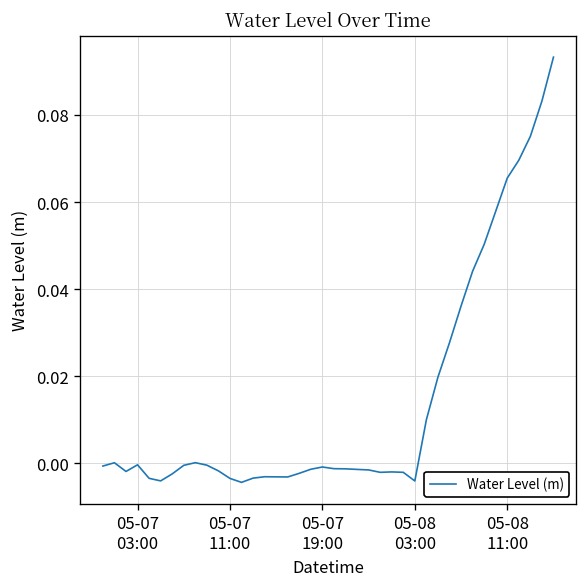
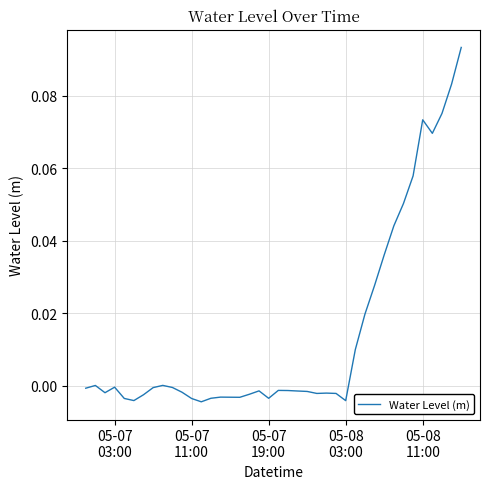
  {
    "05-07 03:00": 0.000,
    "05-07 11:00": -0.003,
-   "05-07 19:00": -0.001,
+   "05-07 19:00": -0.003,
    "05-08 03:00": -0.004,
-   "05-08 11:00": 0.065
+   "05-08 11:00": 0.073
  }
